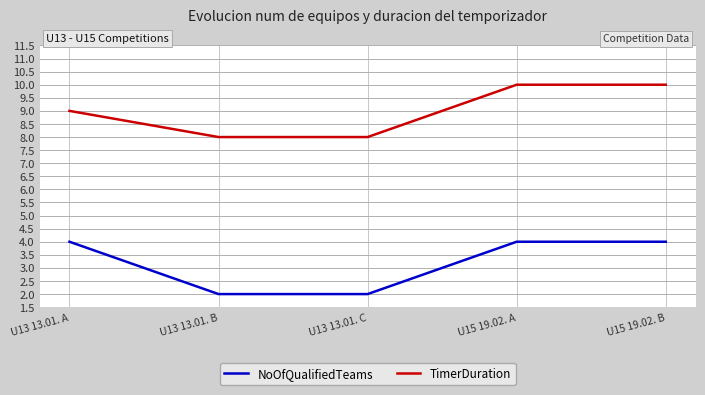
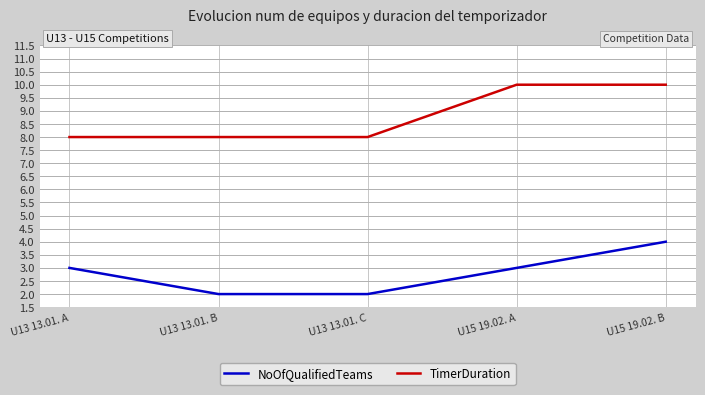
  {
    "NoOfQualifiedTeams": {
-     "U13 13.01. A": 4,
+     "U13 13.01. A": 3,
      "U13 13.01. B": 2,
      "U13 13.01. C": 2,
-     "U15 19.02. A": 4,
+     "U15 19.02. A": 3,
      "U15 19.02. B": 4
    },
    "TimerDuration": {
-     "U13 13.01. A": 9,
+     "U13 13.01. A": 8,
      "U13 13.01. B": 8,
      "U13 13.01. C": 8,
      "U15 19.02. A": 10,
      "U15 19.02. B": 10
    }
  }
